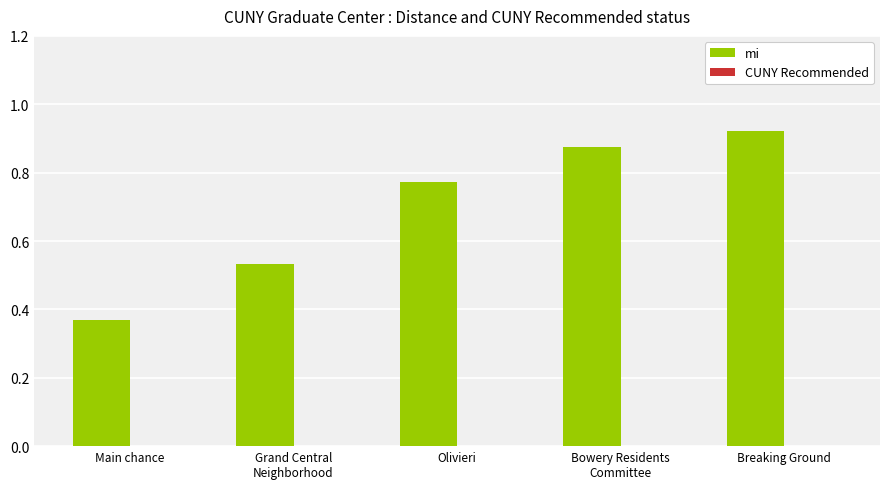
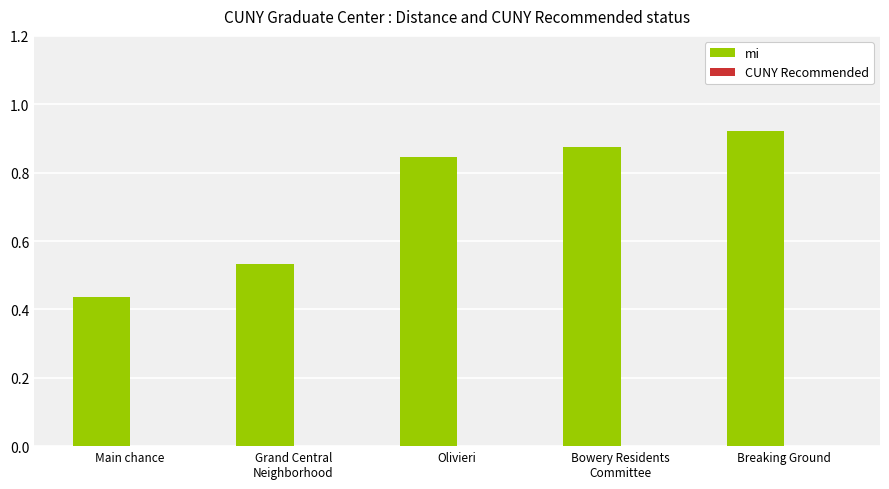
  {
    "mi": {
-     "Main chance": 0.37,
+     "Main chance": 0.44,
      "Grand Central Neighborhood": 0.53,
-     "Olivieri": 0.77,
+     "Olivieri": 0.85,
      "Bowery Residents Committee": 0.88,
      "Breaking Ground": 0.92
    },
    "CUNY Recommended": {
      "Main chance": 0.00,
      "Grand Central Neighborhood": 0.00,
      "Olivieri": 0.00,
      "Bowery Residents Committee": 0.00,
      "Breaking Ground": 0.00
    }
  }
